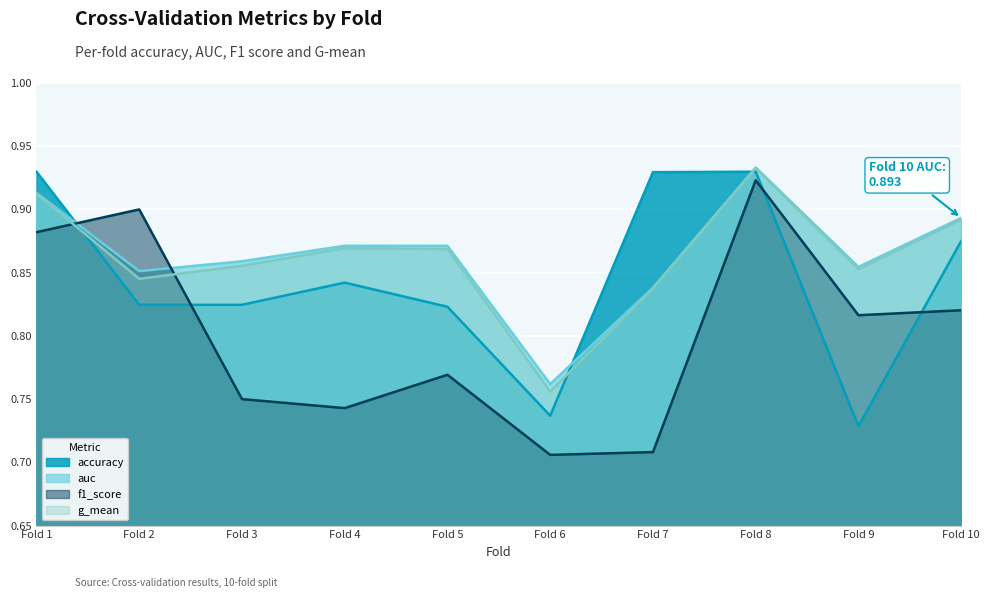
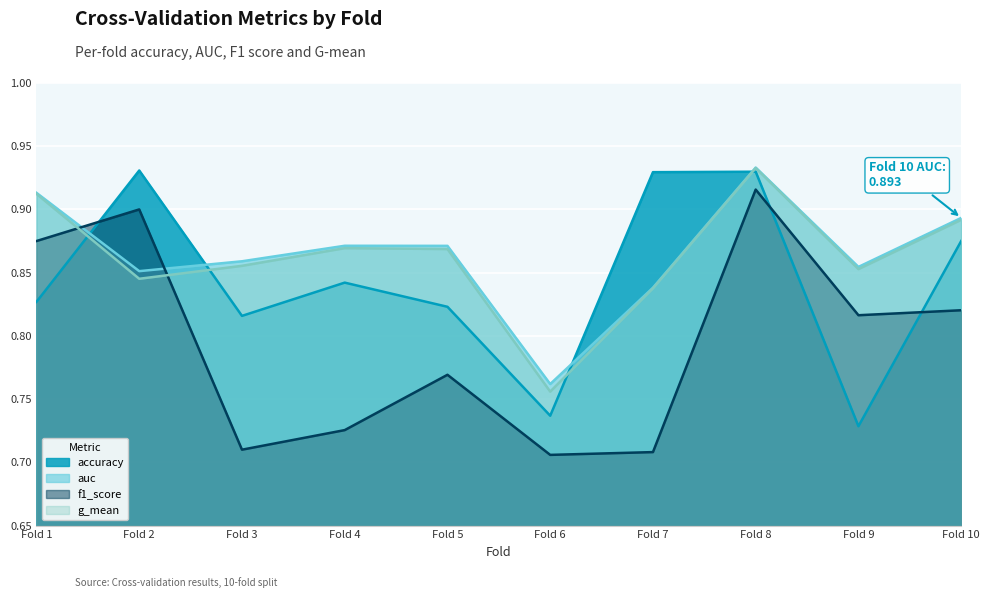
  {
    "accuracy": {
-     "Fold 1": 0.930,
-     "Fold 2": 0.825,
-     "Fold 3": 0.825,
+     "Fold 1": 0.827,
+     "Fold 2": 0.931,
+     "Fold 3": 0.816,
      "Fold 4": 0.842,
      "Fold 5": 0.823,
      "Fold 6": 0.737,
      "Fold 7": 0.929,
      "Fold 8": 0.930,
      "Fold 9": 0.729,
      "Fold 10": 0.875
    },
    "f1_score": {
-     "Fold 1": 0.882,
+     "Fold 1": 0.875,
      "Fold 2": 0.900,
-     "Fold 3": 0.75,
-     "Fold 4": 0.743,
+     "Fold 3": 0.71,
+     "Fold 4": 0.725,
      "Fold 5": 0.769,
      "Fold 6": 0.706,
      "Fold 7": 0.708,
-     "Fold 8": 0.923,
+     "Fold 8": 0.916,
      "Fold 9": 0.816,
      "Fold 10": 0.820
    }
  }
